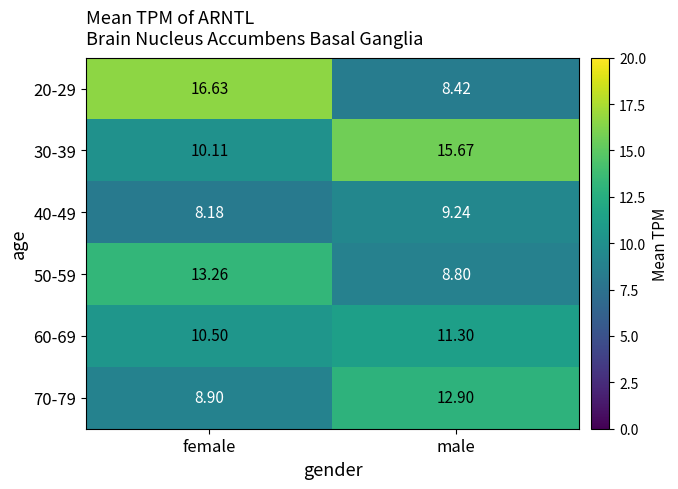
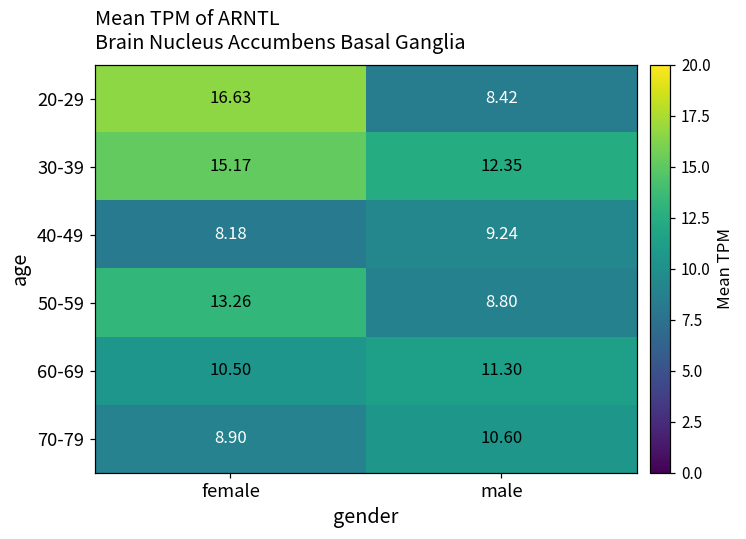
  {
    "20-29": {
      "female": 16.63,
      "male": 8.42
    },
    "30-39": {
-     "female": 10.11,
-     "male": 15.67
+     "female": 15.17,
+     "male": 12.35
    },
    "40-49": {
      "female": 8.18,
      "male": 9.24
    },
    "50-59": {
      "female": 13.26,
      "male": 8.80
    },
    "60-69": {
      "female": 10.50,
      "male": 11.30
    },
    "70-79": {
      "female": 8.90,
-     "male": 12.90
+     "male": 10.60
    }
  }
